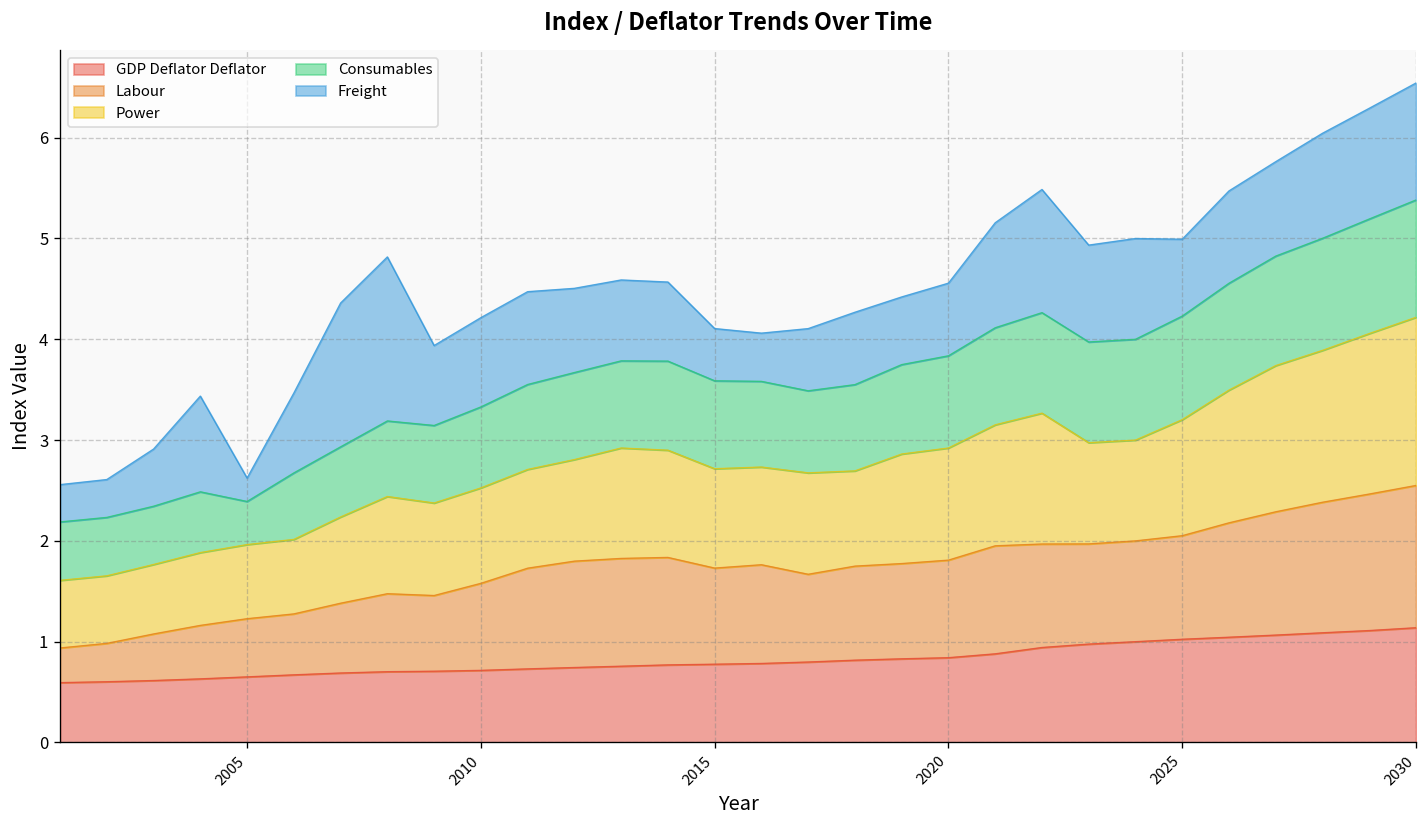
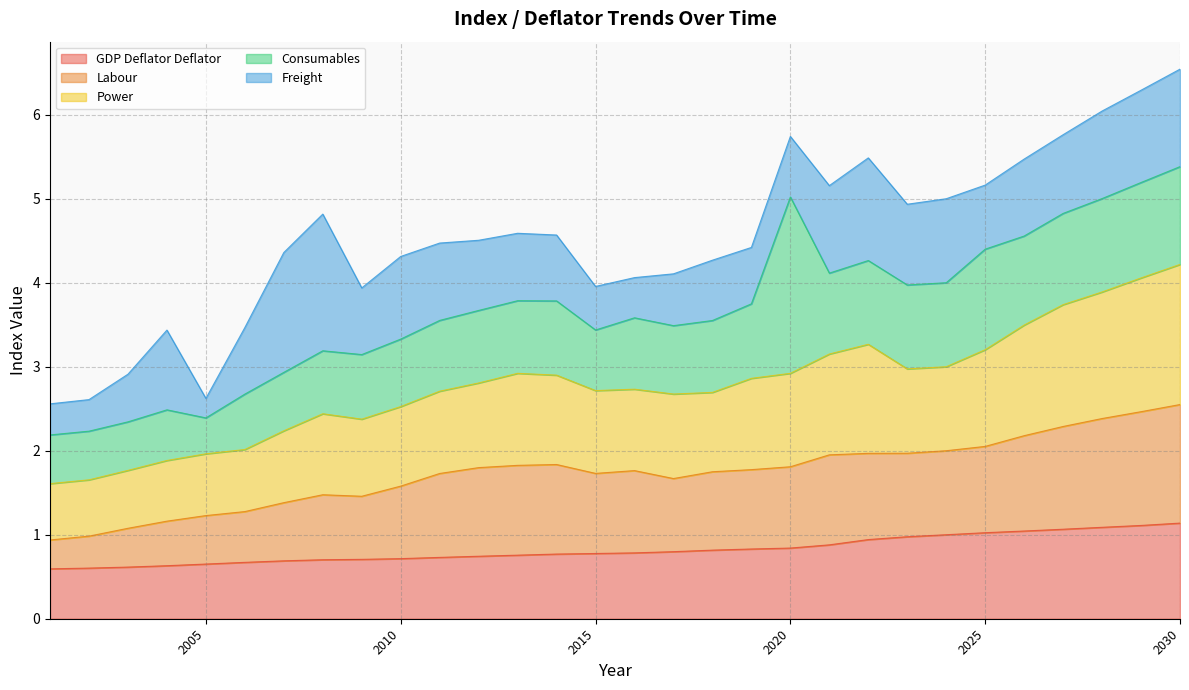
  {
    "Consumables": {
      "2005": 0.4,
      "2010": 0.8,
-     "2015": 0.9,
-     "2020": 0.9,
-     "2025": 1.0,
+     "2015": 0.7,
+     "2020": 2.1,
+     "2025": 1.2,
      "2030": 1.2
    },
    "Freight": {
      "2005": 0.2,
-     "2010": 0.9,
+     "2010": 1.0,
      "2015": 0.5,
      "2020": 0.7,
      "2025": 0.8,
      "2030": 1.2
    }
  }
